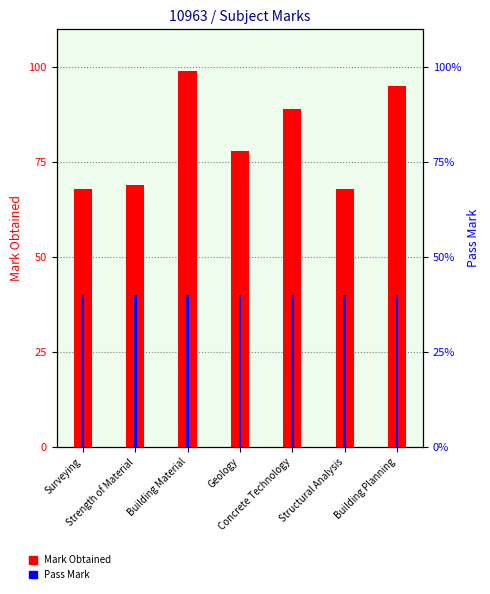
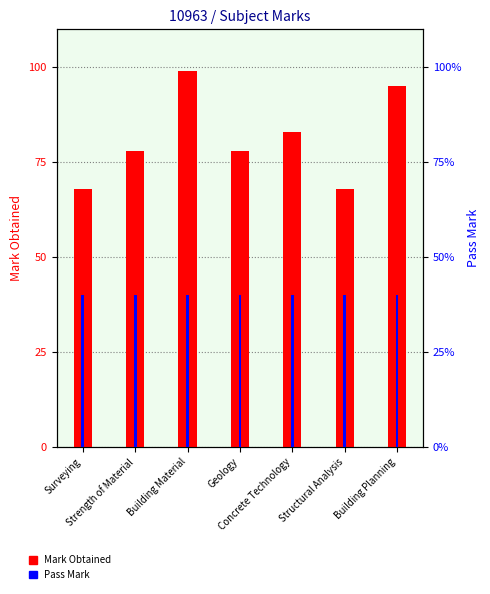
  {
    "Mark Obtained": {
      "Surveying": "68",
-     "Strength of Material": "69",
+     "Strength of Material": "78",
      "Building Material": "99",
      "Geology": "78",
-     "Concrete Technology": "89",
+     "Concrete Technology": "83",
      "Structural Analysis": "68",
      "Building Planning": "95"
    },
    "Pass Mark": {
      "Surveying": "40%",
      "Strength of Material": "40%",
      "Building Material": "40%",
      "Geology": "40%",
      "Concrete Technology": "40%",
      "Structural Analysis": "40%",
      "Building Planning": "40%"
    }
  }
